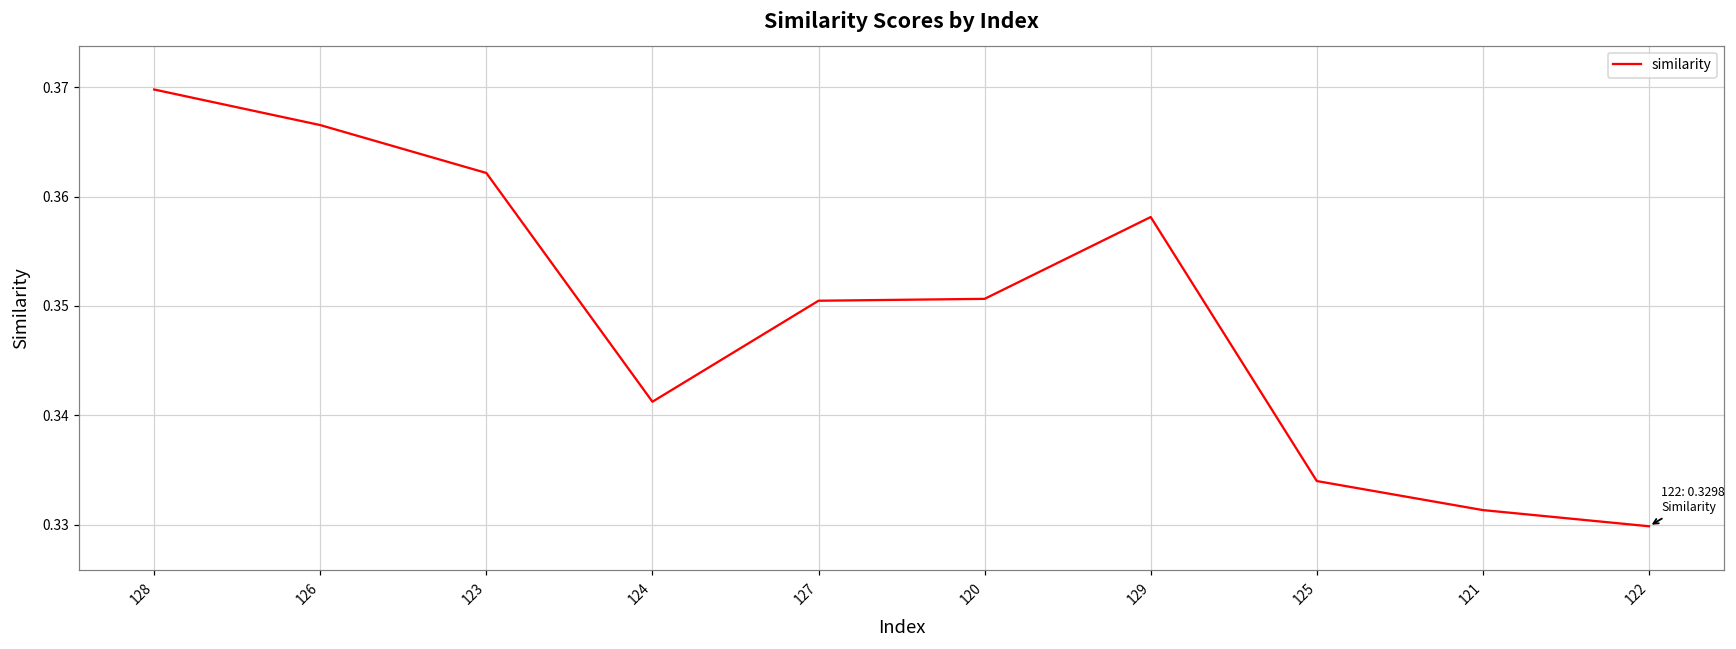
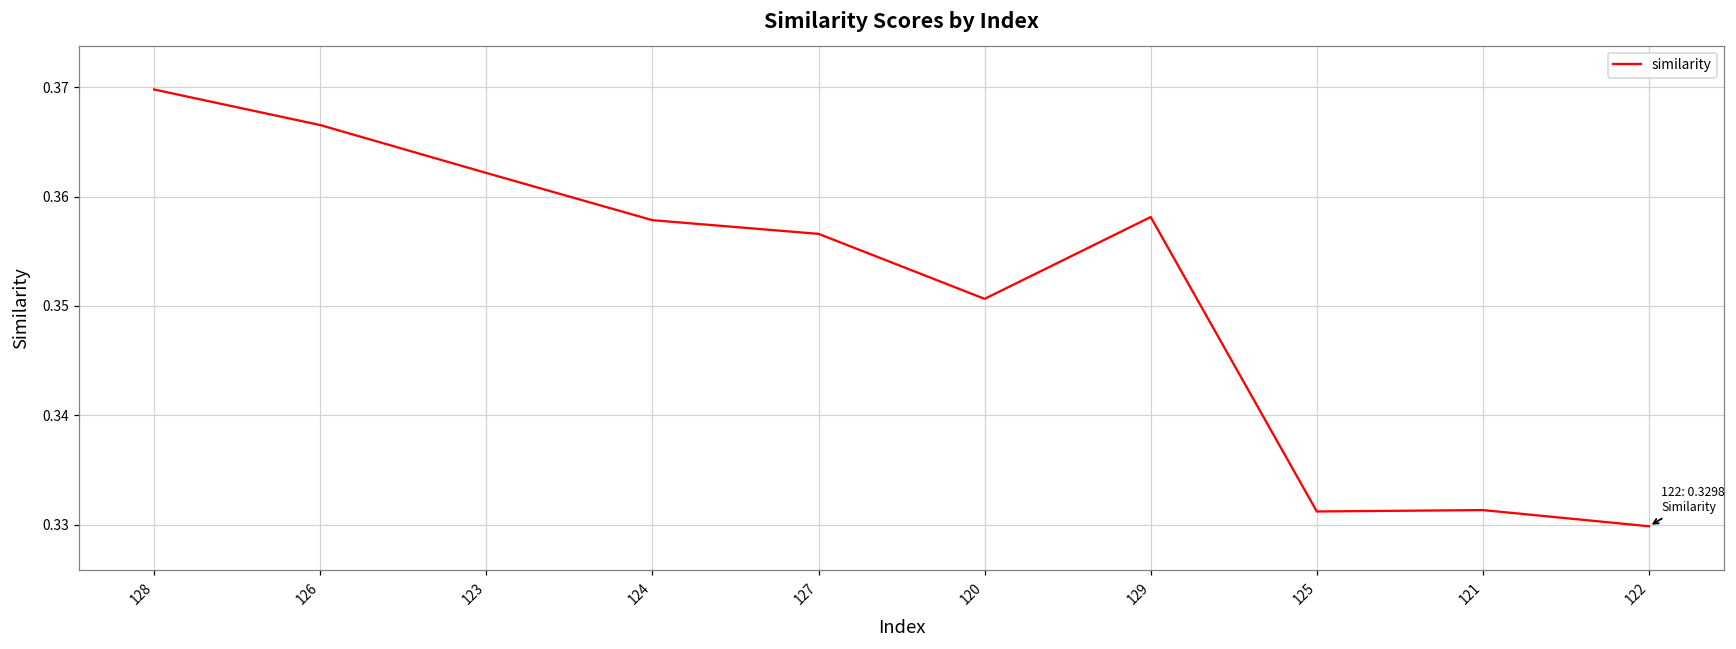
  {
    "128": 0.370,
    "126": 0.367,
    "123": 0.362,
-   "124": 0.341,
-   "127": 0.350,
+   "124": 0.358,
+   "127": 0.357,
    "120": 0.351,
    "129": 0.358,
-   "125": 0.334,
+   "125": 0.331,
    "121": 0.331
  }
